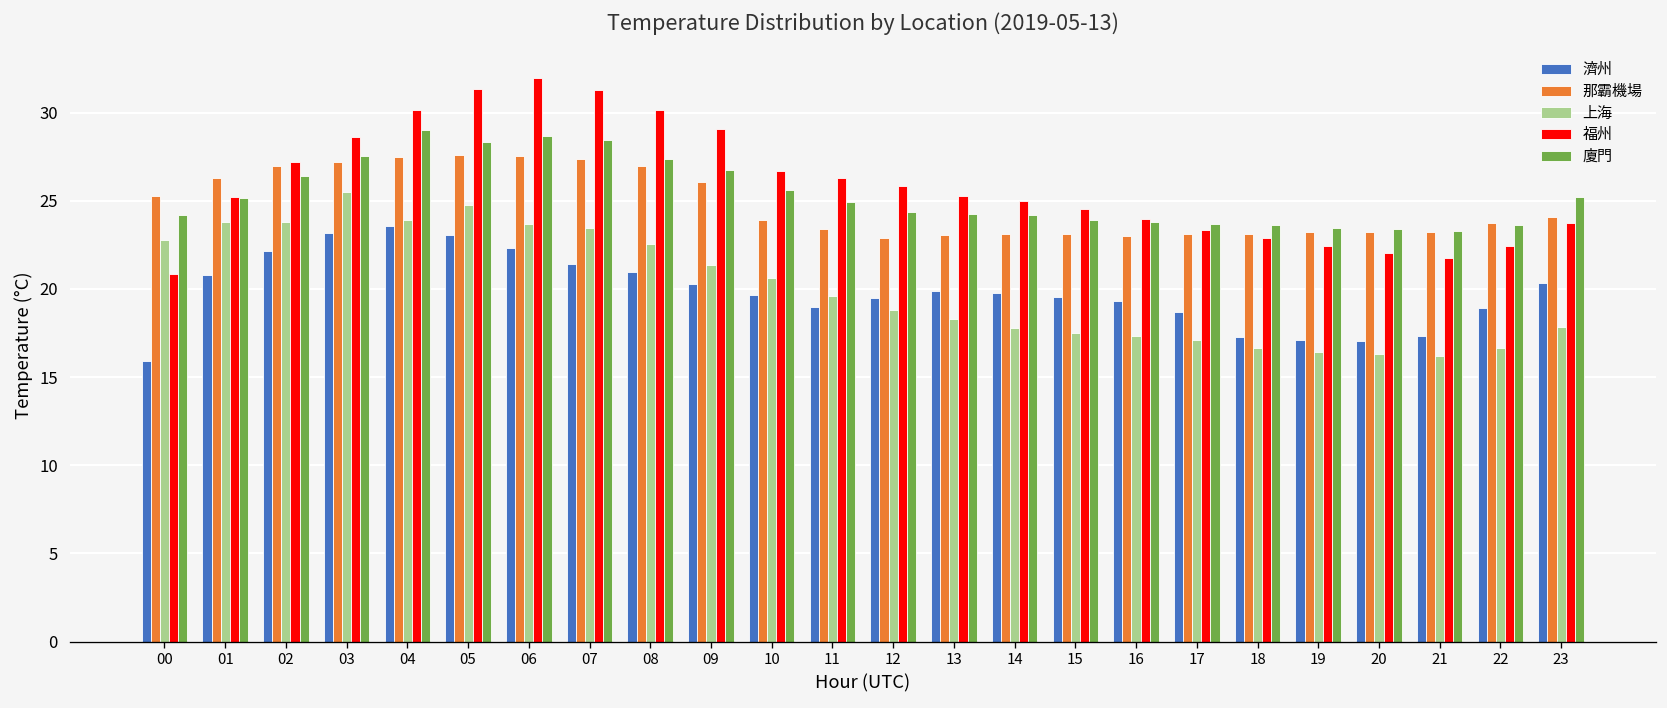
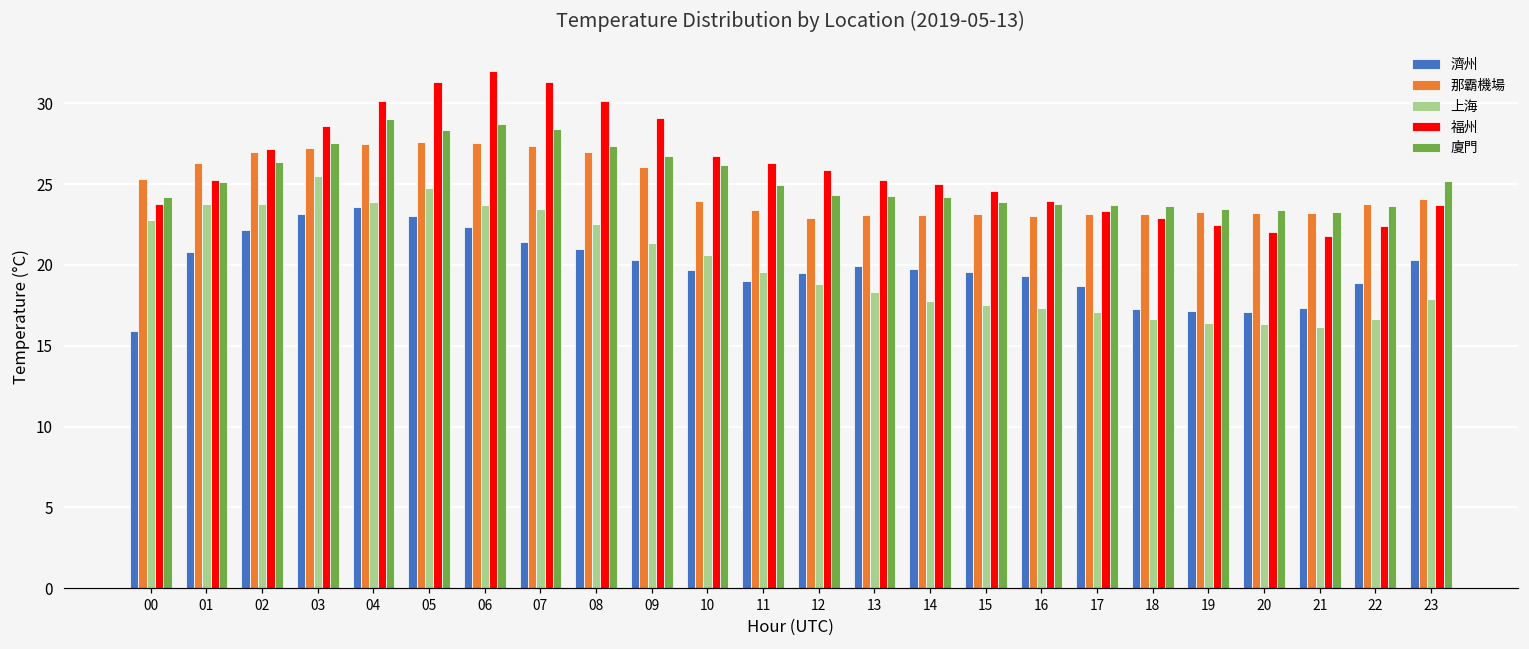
  {
    "濟州": {
      "00": 15.9,
      "01": 20.8,
      "02": 22.1,
      "03": 23.2,
      "04": 23.6,
      "05": 23.0,
      "06": 22.3,
      "07": 21.4,
      "08": 21.0,
      "09": 20.3,
      "10": 19.7,
      "11": 19.0,
      "12": 19.5,
      "13": 19.9,
      "14": 19.8,
      "15": 19.5,
      "16": 19.3,
      "17": 18.7,
      "18": 17.3,
      "19": 17.1,
      "20": 17.1,
      "21": 17.4,
      "22": 18.9,
      "23": 20.3
    },
    "那霸機場": {
      "00": 25.3,
      "01": 26.3,
      "02": 27.0,
      "03": 27.2,
      "04": 27.5,
      "05": 27.6,
      "06": 27.6,
      "07": 27.3,
      "08": 27.0,
      "09": 26.1,
      "10": 23.9,
      "11": 23.4,
      "12": 22.9,
      "13": 23.1,
      "14": 23.1,
      "15": 23.1,
      "16": 23.0,
      "17": 23.1,
      "18": 23.1,
      "19": 23.2,
      "20": 23.2,
      "21": 23.2,
      "22": 23.7,
      "23": 24.1
    },
    "上海": {
      "00": 22.8,
      "01": 23.8,
      "02": 23.8,
      "03": 25.5,
      "04": 23.9,
      "05": 24.8,
      "06": 23.7,
      "07": 23.5,
      "08": 22.5,
      "09": 21.4,
      "10": 20.6,
      "11": 19.6,
      "12": 18.8,
      "13": 18.3,
      "14": 17.8,
      "15": 17.5,
      "16": 17.3,
      "17": 17.1,
      "18": 16.7,
      "19": 16.4,
      "20": 16.3,
      "21": 16.2,
      "22": 16.7,
      "23": 17.9
    },
    "福州": {
-     "00": 20.9,
+     "00": 23.8,
      "01": 25.2,
      "02": 27.2,
      "03": 28.6,
      "04": 30.1,
      "05": 31.3,
      "06": 32.0,
      "07": 31.3,
      "08": 30.1,
      "09": 29.1,
      "10": 26.7,
      "11": 26.3,
      "12": 25.8,
      "13": 25.3,
      "14": 25.0,
      "15": 24.5,
      "16": 24.0,
      "17": 23.4,
      "18": 22.9,
      "19": 22.4,
      "20": 22.0,
      "21": 21.8,
      "22": 22.4,
      "23": 23.7
    },
    "廈門": {
      "00": 24.2,
      "01": 25.1,
      "02": 26.4,
      "03": 27.5,
      "04": 29.0,
      "05": 28.3,
      "06": 28.7,
      "07": 28.4,
      "08": 27.4,
      "09": 26.8,
-     "10": 25.6,
+     "10": 26.2,
      "11": 24.9,
      "12": 24.3,
      "13": 24.3,
      "14": 24.2,
      "15": 23.9,
      "16": 23.8,
      "17": 23.7,
      "18": 23.6,
      "19": 23.5,
      "20": 23.4,
      "21": 23.3,
      "22": 23.6,
      "23": 25.2
    }
  }
